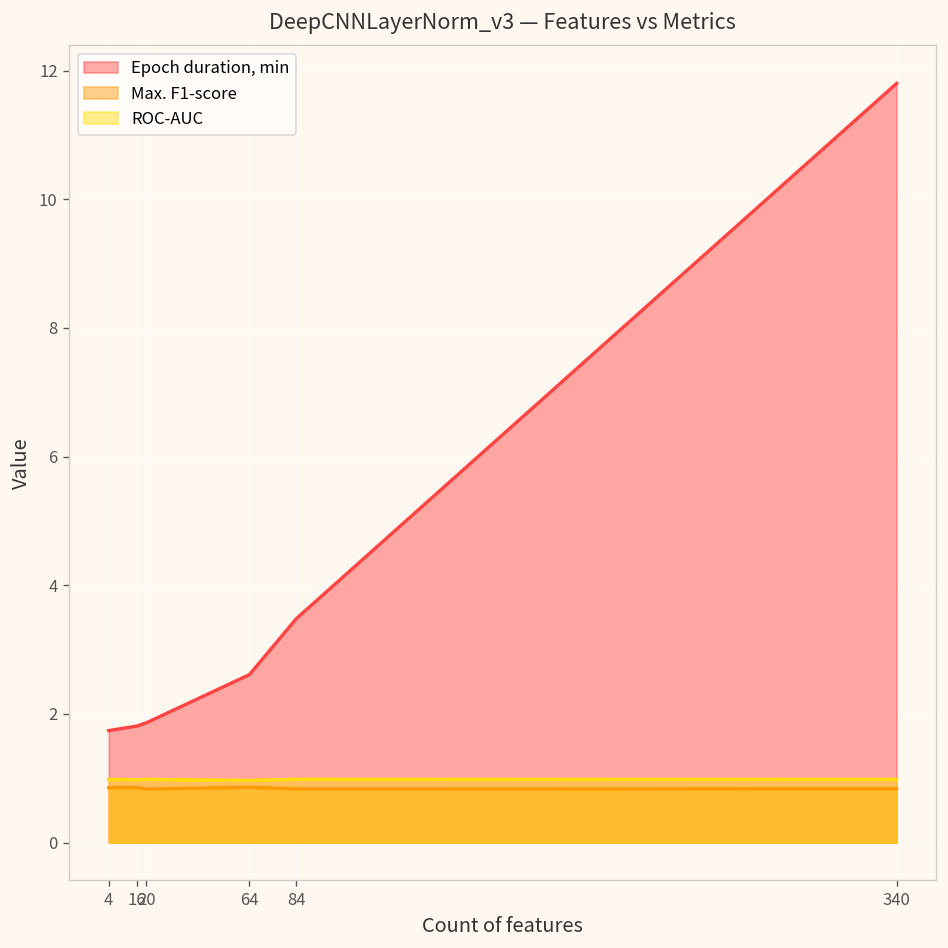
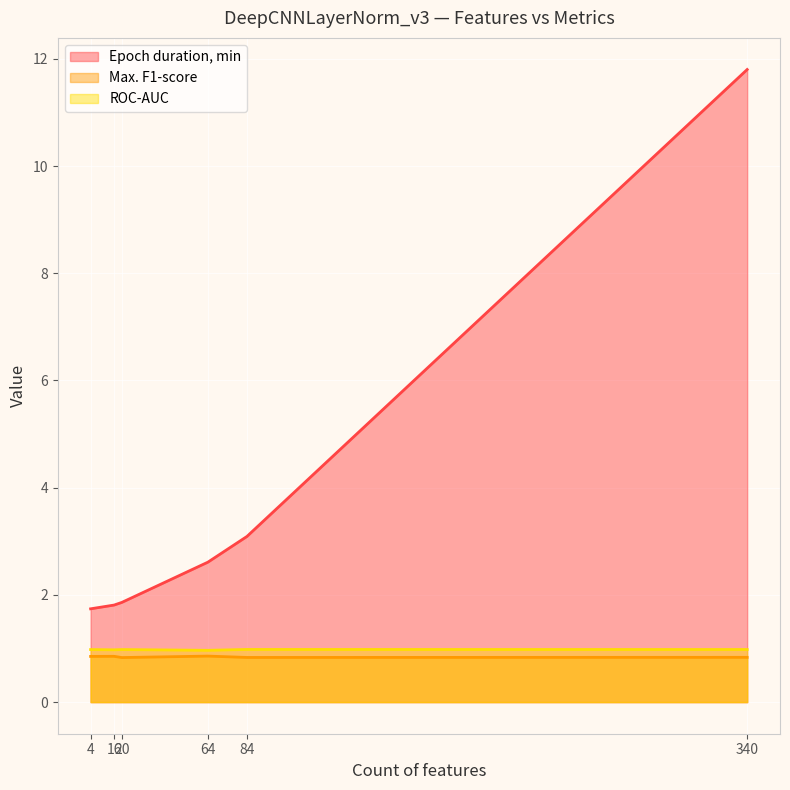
  {
    "Epoch duration, min": {
      "4": 1.7,
      "64": 2.6,
-     "84": 3.5,
+     "84": 3.1,
      "340": 11.8
    }
  }
